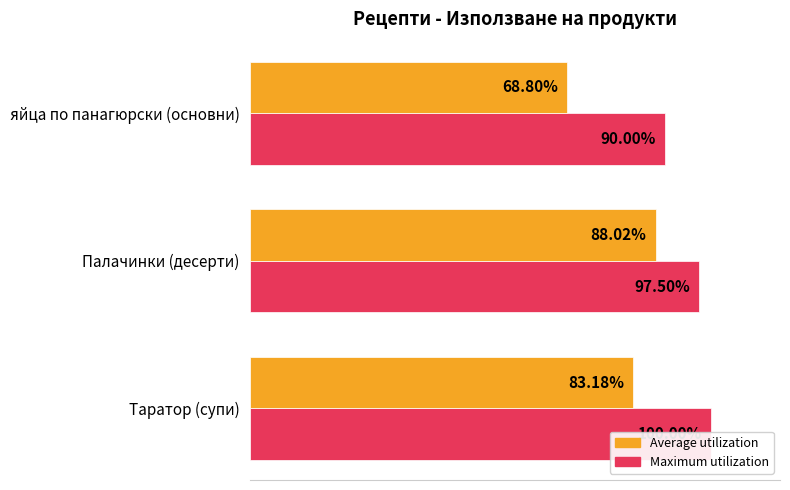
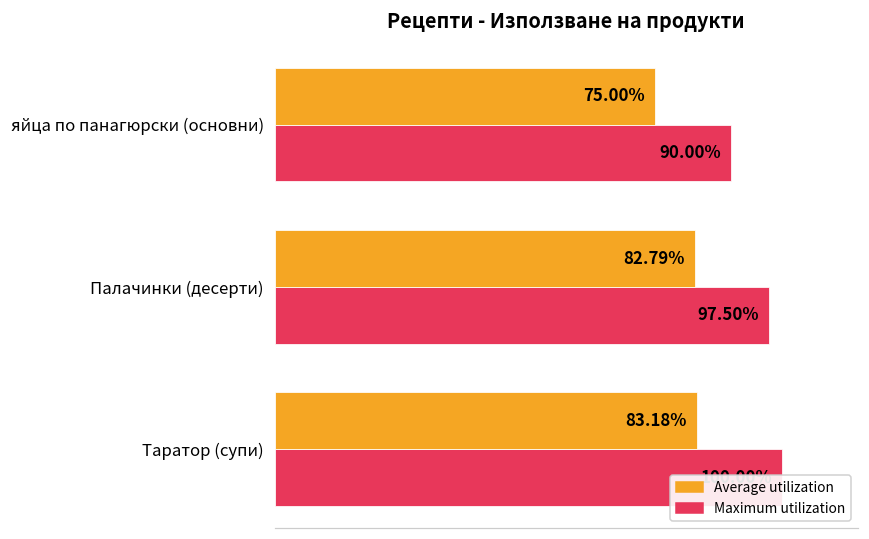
  {
    "Maximum utilization": {
      "яйца по панагюрски (основни)": "90.00%",
      "Палачинки (десерти)": "97.50%"
    },
    "Average utilization": {
-     "яйца по панагюрски (основни)": "68.80%",
-     "Палачинки (десерти)": "88.02%",
+     "яйца по панагюрски (основни)": "75.00%",
+     "Палачинки (десерти)": "82.79%",
      "Таратор (супи)": "83.18%"
    }
  }
